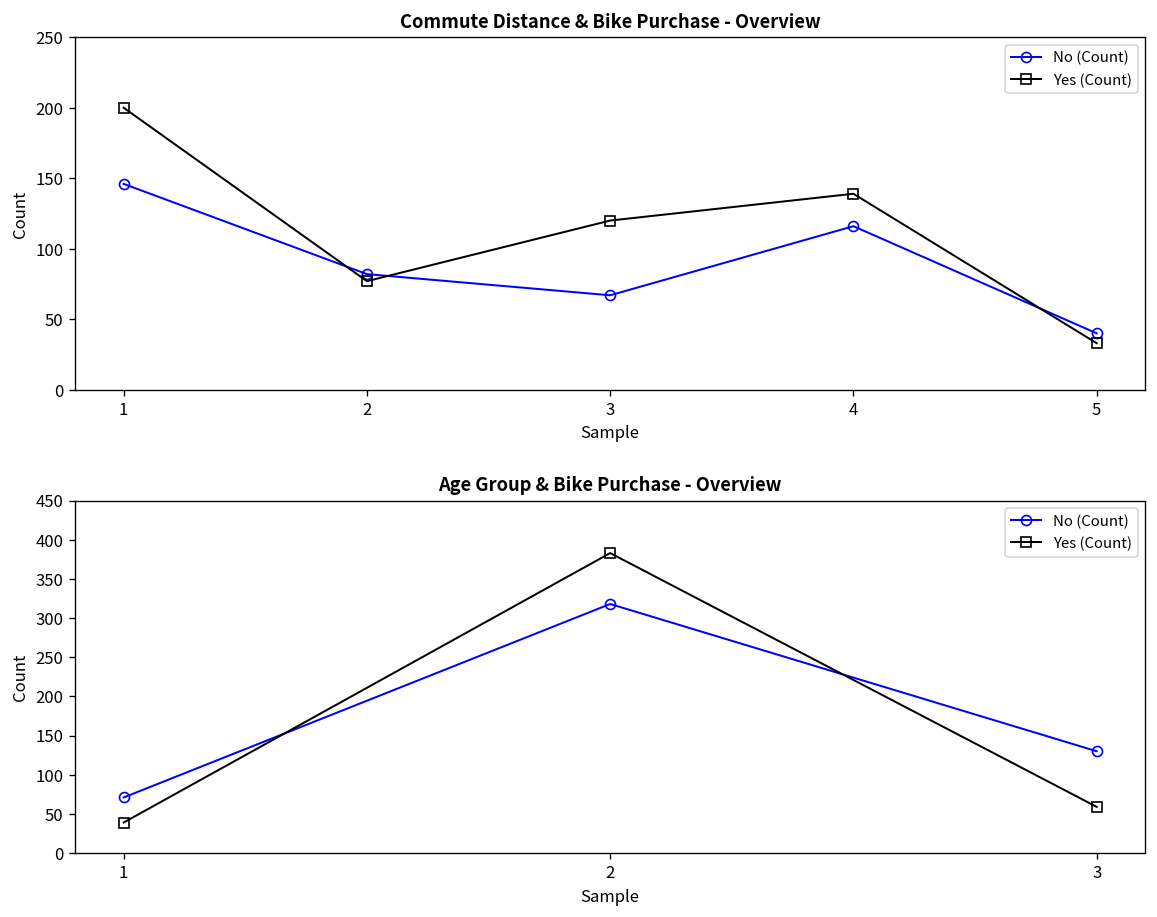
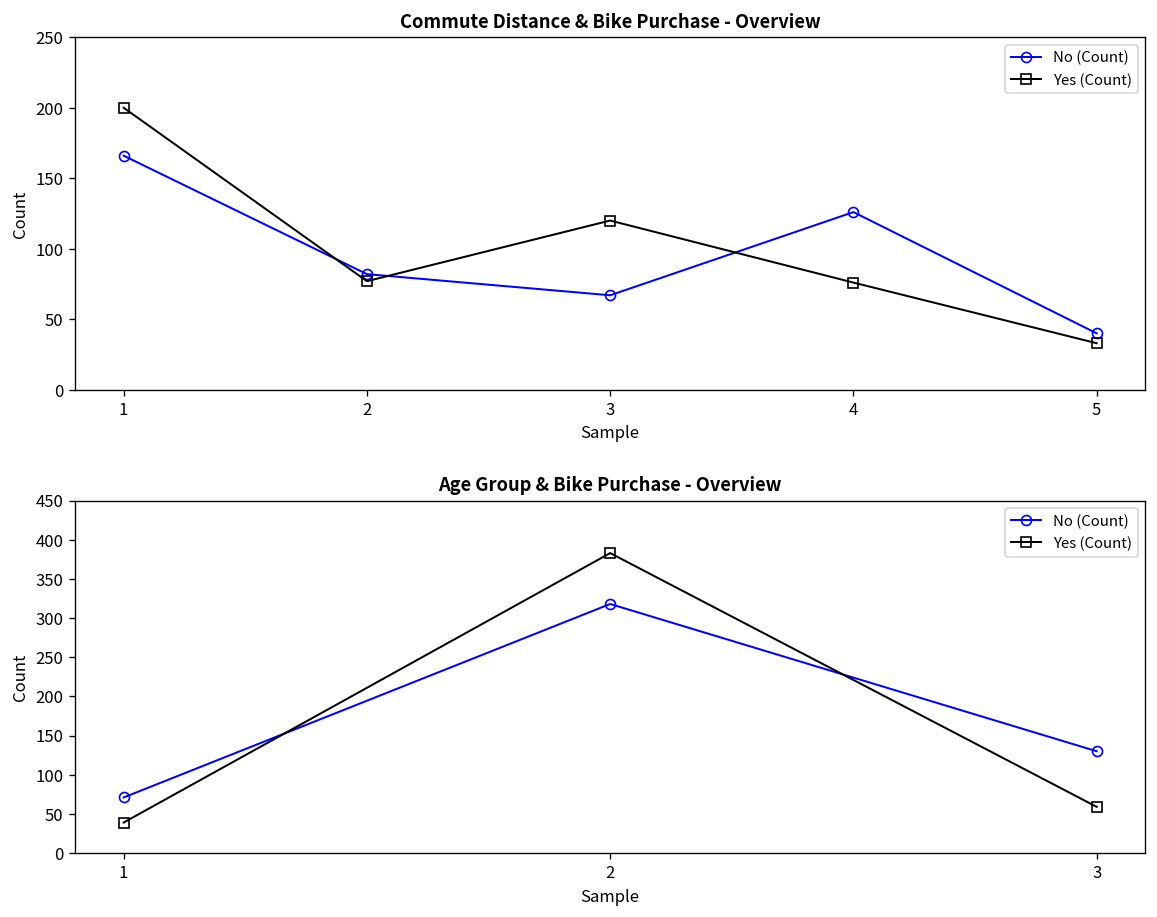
  {
    "Commute Distance & Bike Purchase - Overview": {
      "No (Count)": {
-       "1": 146,
+       "1": 166,
        "2": 82,
        "3": 67,
-       "4": 116,
+       "4": 126,
        "5": 40
      },
      "Yes (Count)": {
        "1": 200,
        "2": 77,
        "3": 120,
-       "4": 139,
+       "4": 76,
        "5": 33
      }
    },
    "Age Group & Bike Purchase - Overview": {
      "No (Count)": {
        "1": 70,
        "2": 320,
        "3": 130
      },
      "Yes (Count)": {
        "1": 40,
        "2": 380,
        "3": 60
      }
    }
  }
